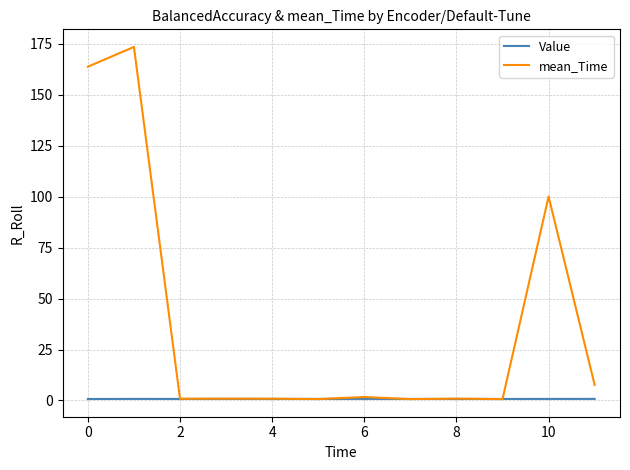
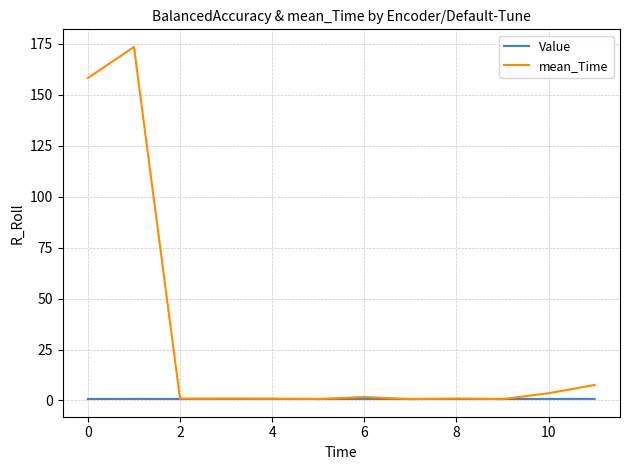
  {
    "Value": {
      "0": 1,
      "10": 1
    },
    "mean_Time": {
-     "0": 164,
-     "10": 100
+     "0": 158,
+     "10": 4
    }
  }
